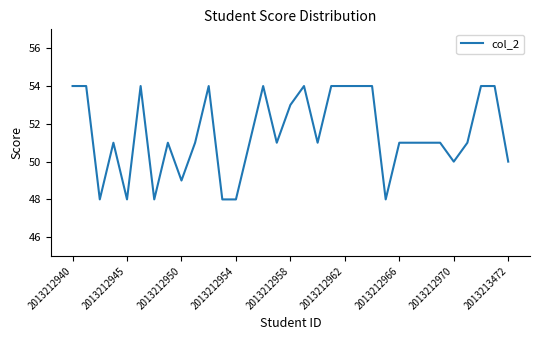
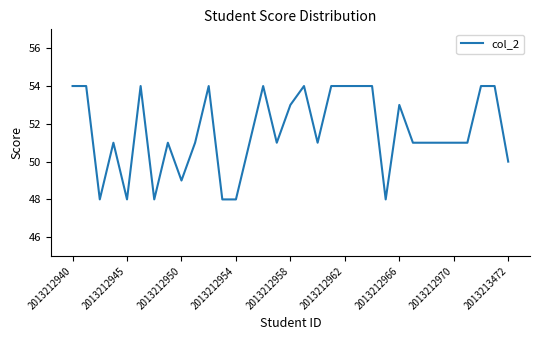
  {
    "2013212940": 54,
    "2013212945": 48,
    "2013212950": 49,
    "2013212954": 48,
    "2013212958": 53,
    "2013212962": 54,
-   "2013212966": 51,
-   "2013212970": 50,
+   "2013212966": 53,
+   "2013212970": 51,
    "2013213472": 50
  }
